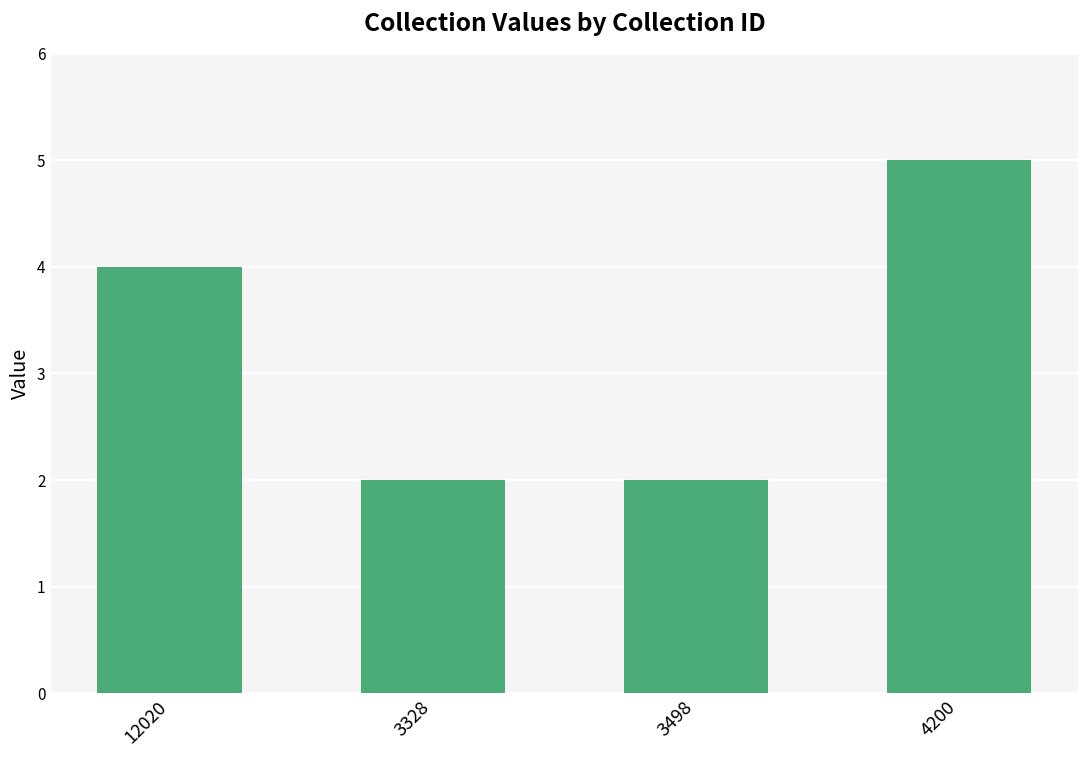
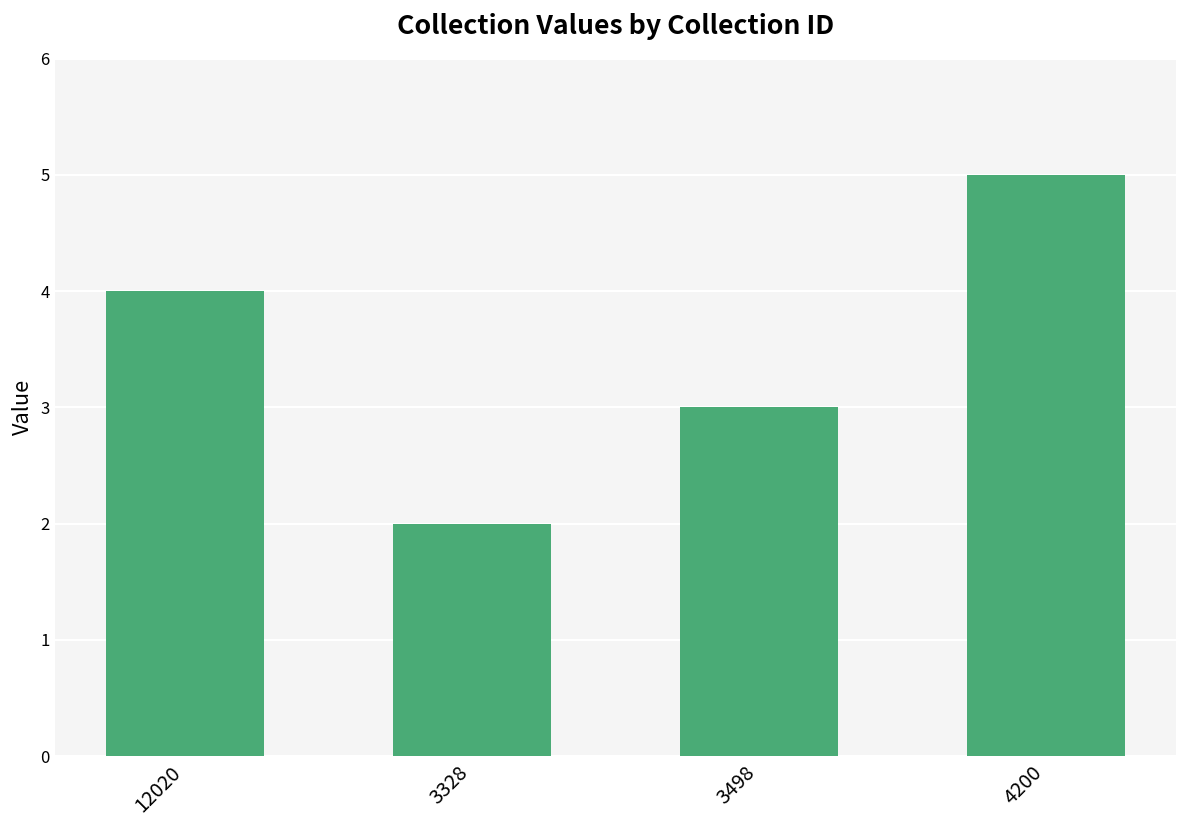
  {
    "12020": 4,
    "3328": 2,
-   "3498": 2,
+   "3498": 3,
    "4200": 5
  }
